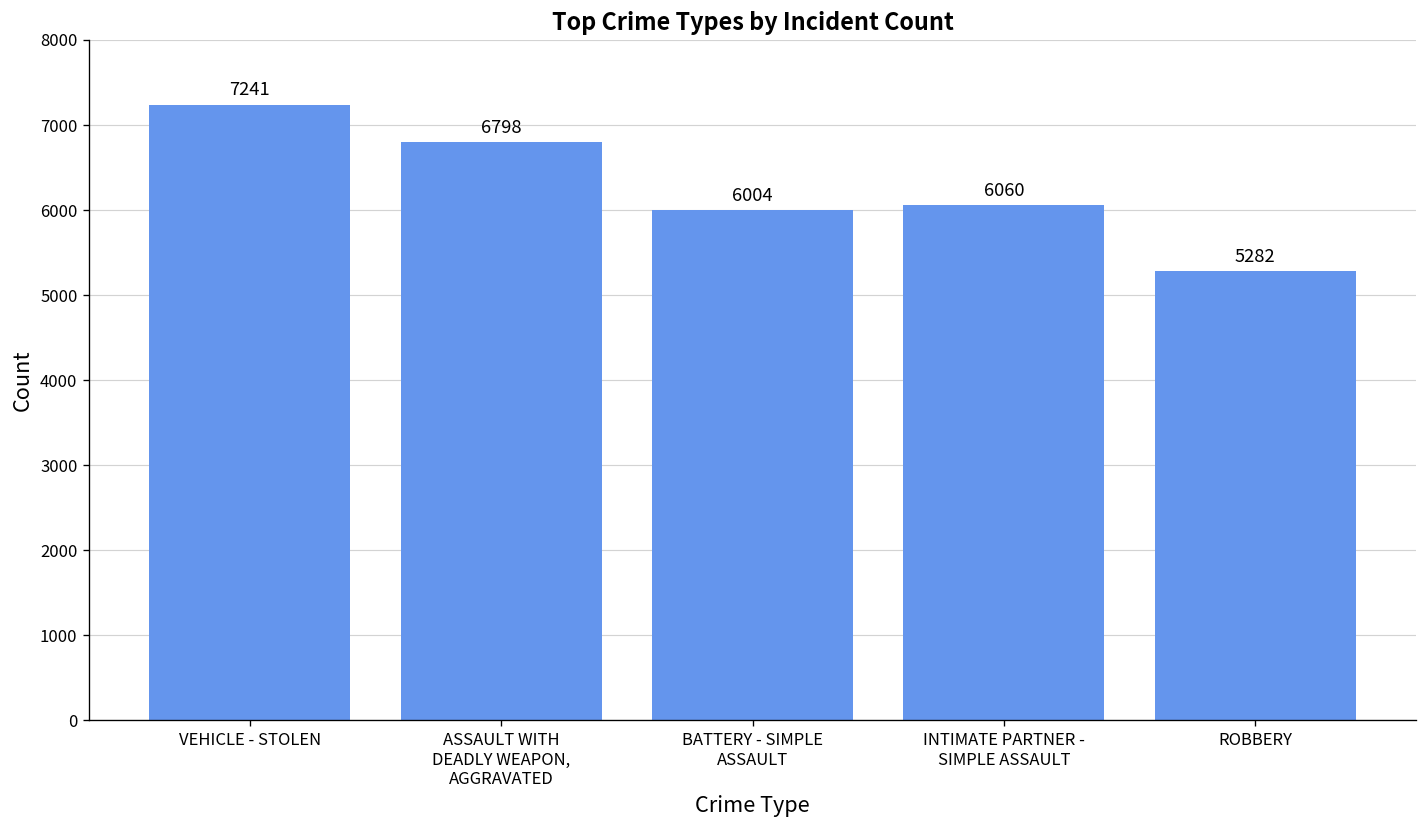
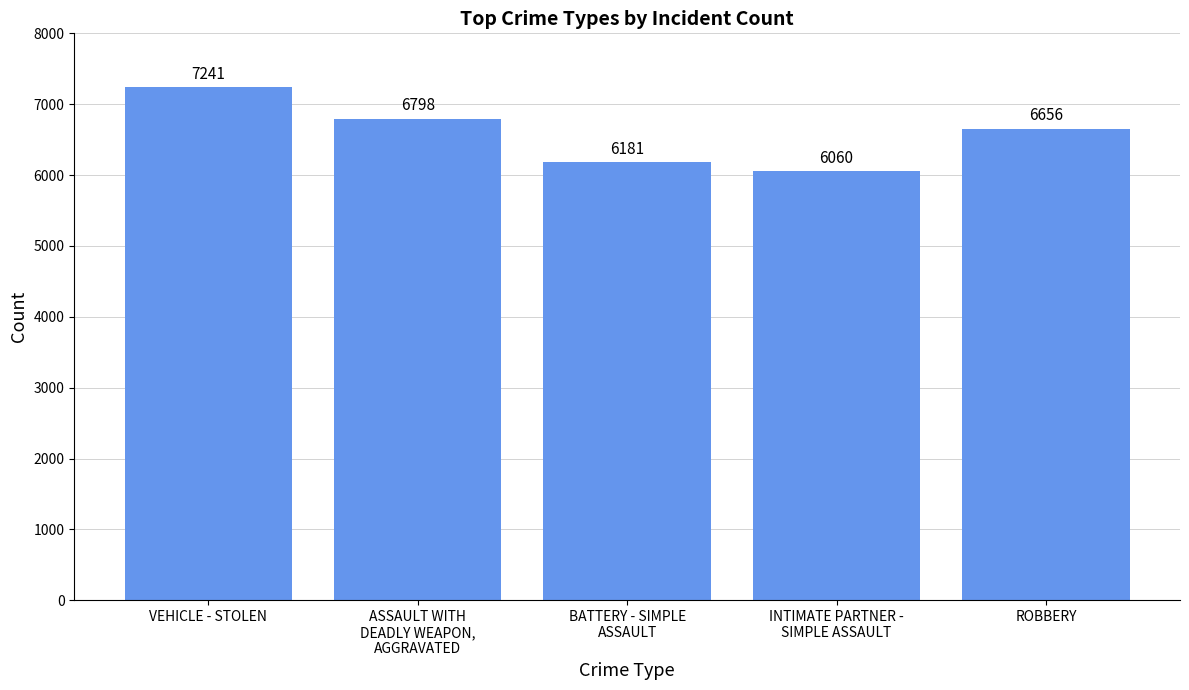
  {
    "VEHICLE - STOLEN": 7241,
    "ASSAULT WITH DEADLY WEAPON, AGGRAVATED": 6798,
-   "BATTERY - SIMPLE ASSAULT": 6004,
+   "BATTERY - SIMPLE ASSAULT": 6181,
    "INTIMATE PARTNER - SIMPLE ASSAULT": 6060,
-   "ROBBERY": 5282
+   "ROBBERY": 6656
  }
